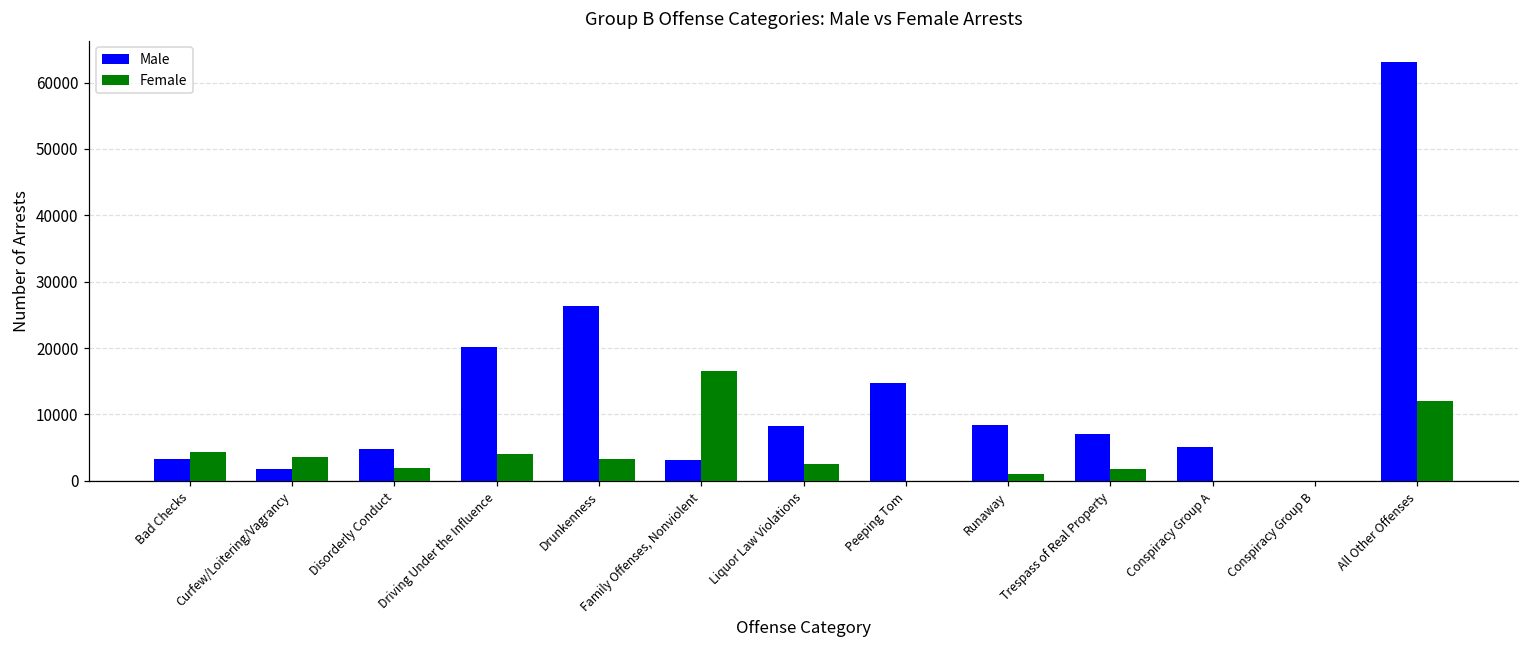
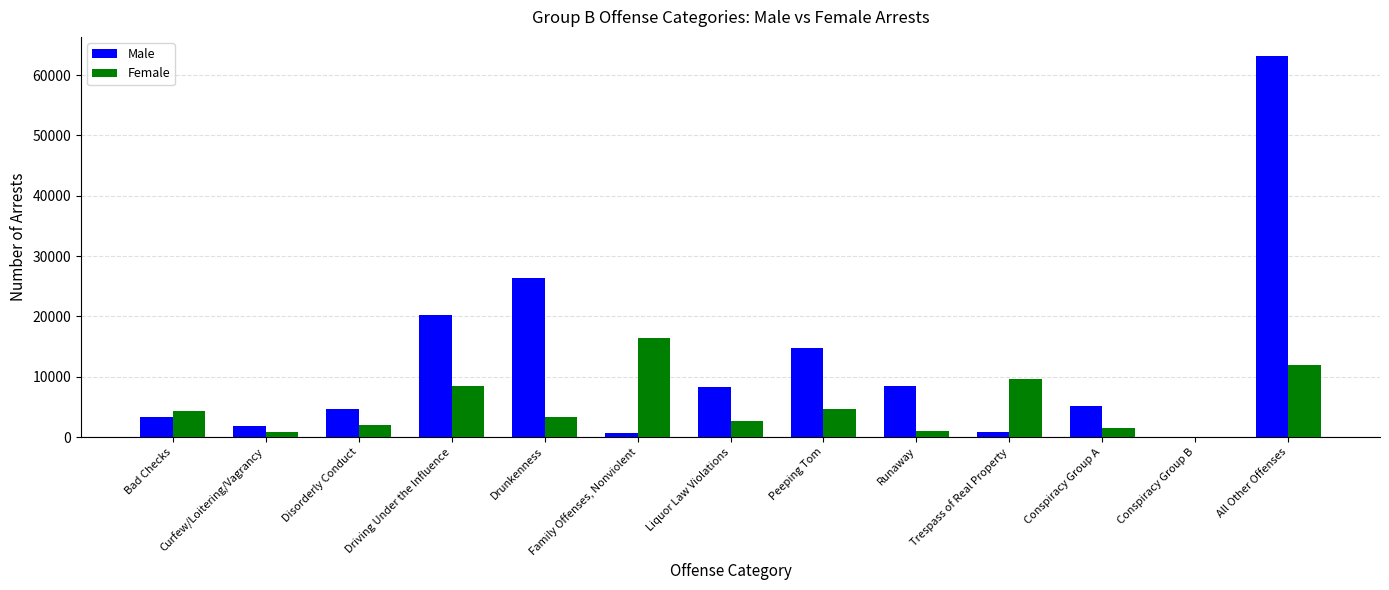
  {
    "Male": {
      "Bad Checks": 3000,
      "Curfew/Loitering/Vagrancy": 2000,
      "Disorderly Conduct": 5000,
      "Driving Under the Influence": 20000,
      "Drunkenness": 26000,
-     "Family Offenses, Nonviolent": 3000,
+     "Family Offenses, Nonviolent": 1000,
      "Liquor Law Violations": 8000,
      "Peeping Tom": 15000,
      "Runaway": 8000,
-     "Trespass of Real Property": 7000,
+     "Trespass of Real Property": 1000,
      "Conspiracy Group A": 5000,
      "All Other Offenses": 63000
    },
    "Female": {
      "Bad Checks": 4000,
-     "Curfew/Loitering/Vagrancy": 4000,
+     "Curfew/Loitering/Vagrancy": 1000,
      "Disorderly Conduct": 2000,
-     "Driving Under the Influence": 4000,
+     "Driving Under the Influence": 9000,
      "Drunkenness": 3000,
      "Family Offenses, Nonviolent": 16000,
      "Liquor Law Violations": 3000,
-     "Peeping Tom": 0,
+     "Peeping Tom": 5000,
      "Runaway": 1000,
-     "Trespass of Real Property": 2000,
-     "Conspiracy Group A": 0,
+     "Trespass of Real Property": 10000,
+     "Conspiracy Group A": 2000,
      "All Other Offenses": 12000
    }
  }
